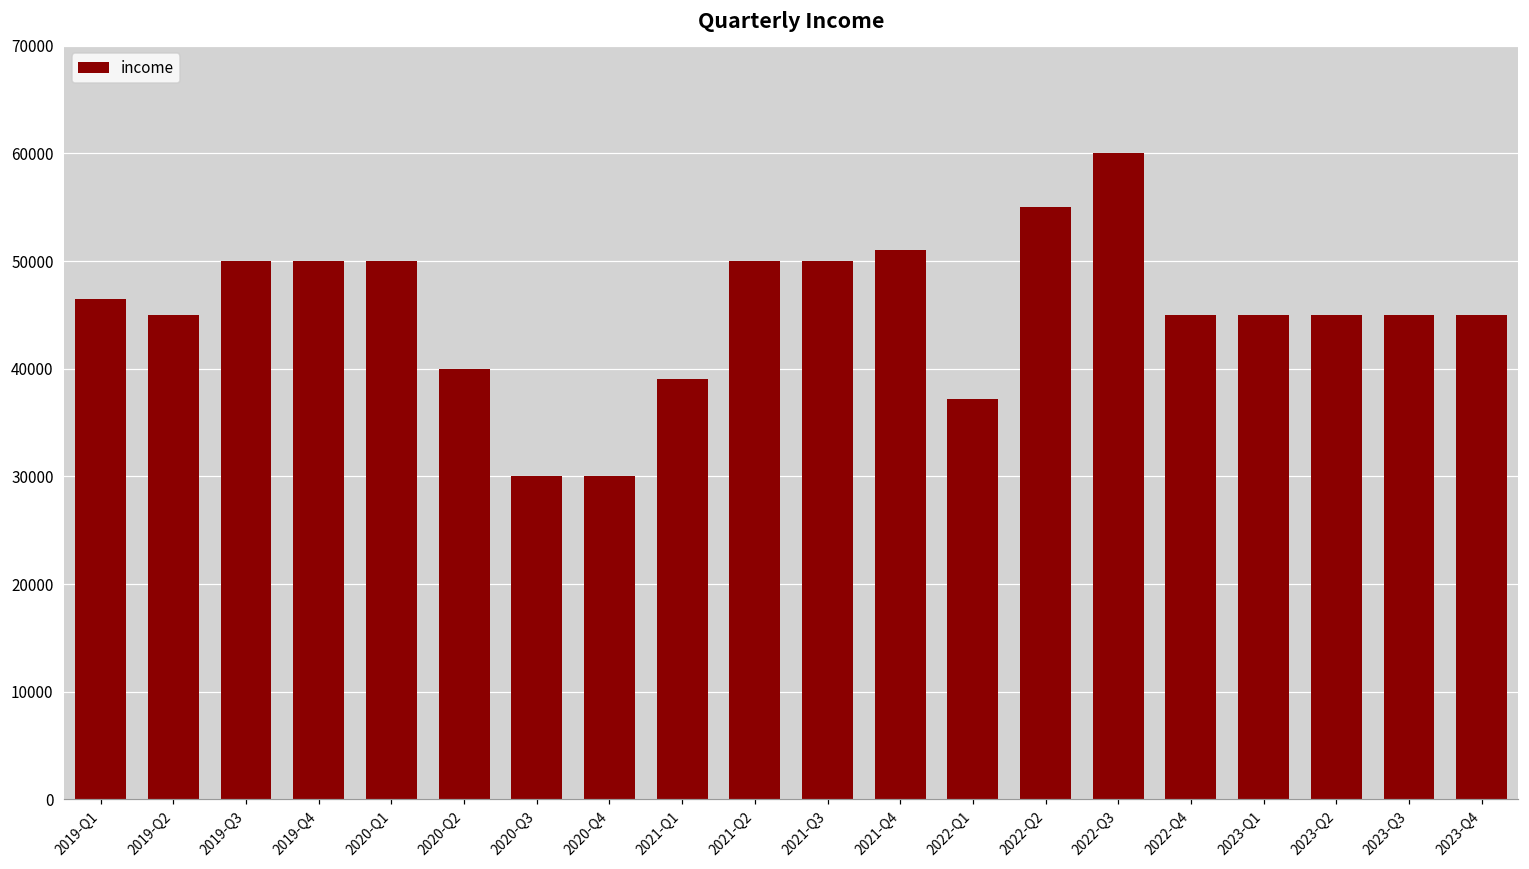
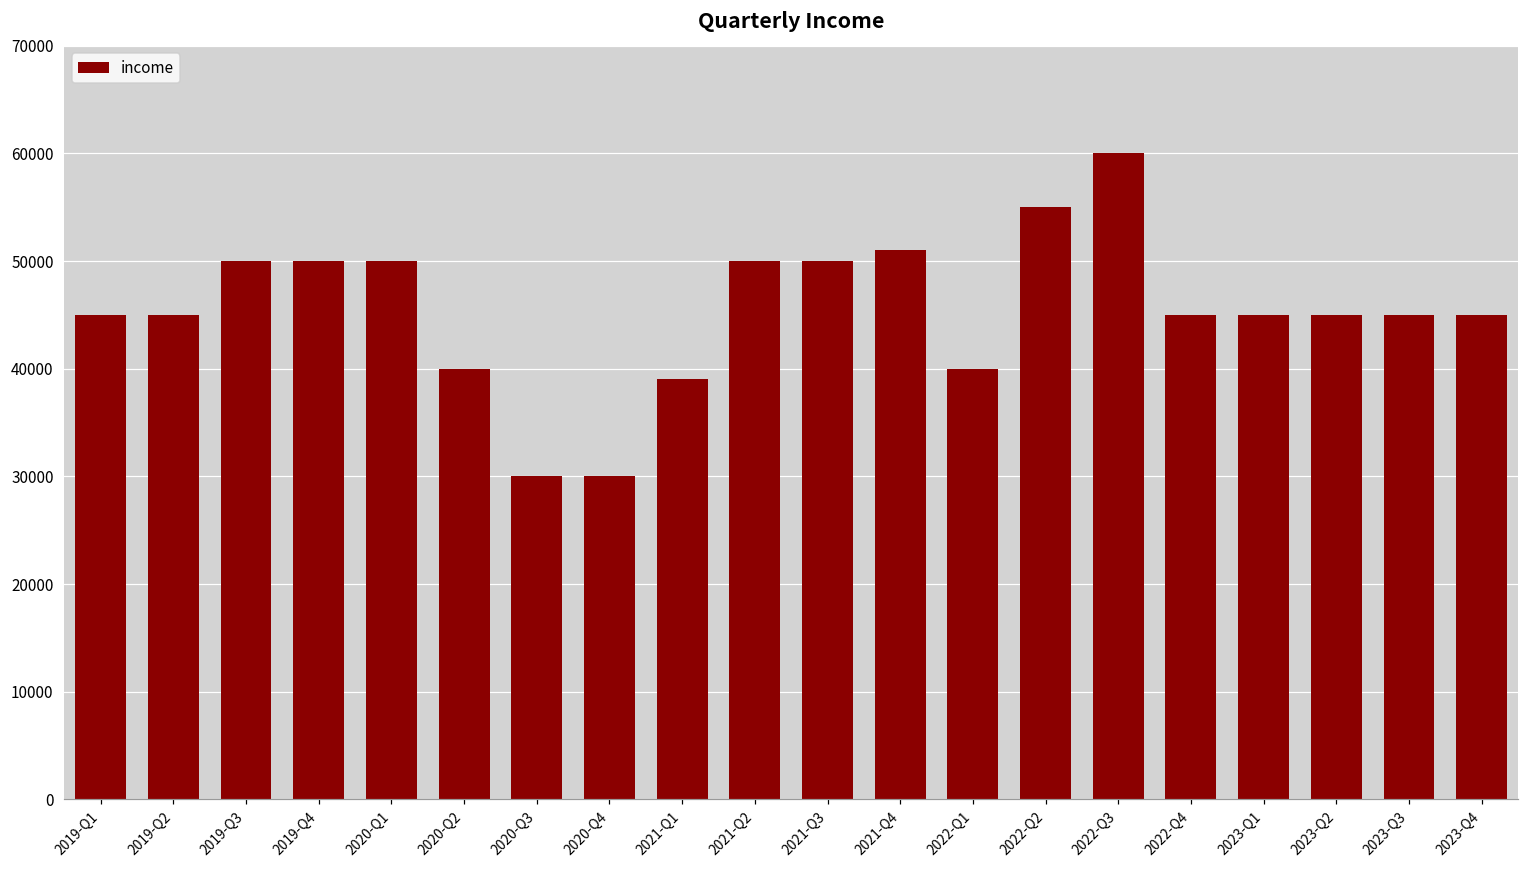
  {
-   "2019-Q1": 47000,
+   "2019-Q1": 45000,
    "2019-Q2": 45000,
    "2019-Q3": 50000,
    "2019-Q4": 50000,
    "2020-Q1": 50000,
    "2020-Q2": 40000,
    "2020-Q3": 30000,
    "2020-Q4": 30000,
    "2021-Q1": 39000,
    "2021-Q2": 50000,
    "2021-Q3": 50000,
    "2021-Q4": 51000,
-   "2022-Q1": 37000,
+   "2022-Q1": 40000,
    "2022-Q2": 55000,
    "2022-Q3": 60000,
    "2022-Q4": 45000,
    "2023-Q1": 45000,
    "2023-Q2": 45000,
    "2023-Q3": 45000,
    "2023-Q4": 45000
  }
